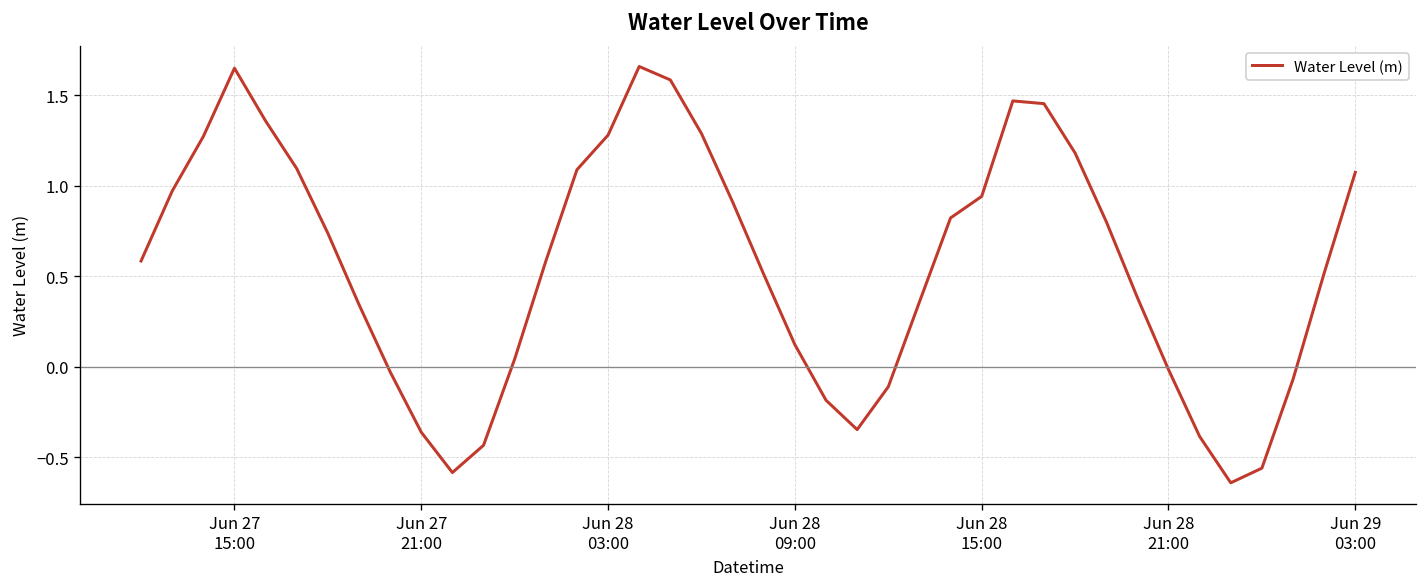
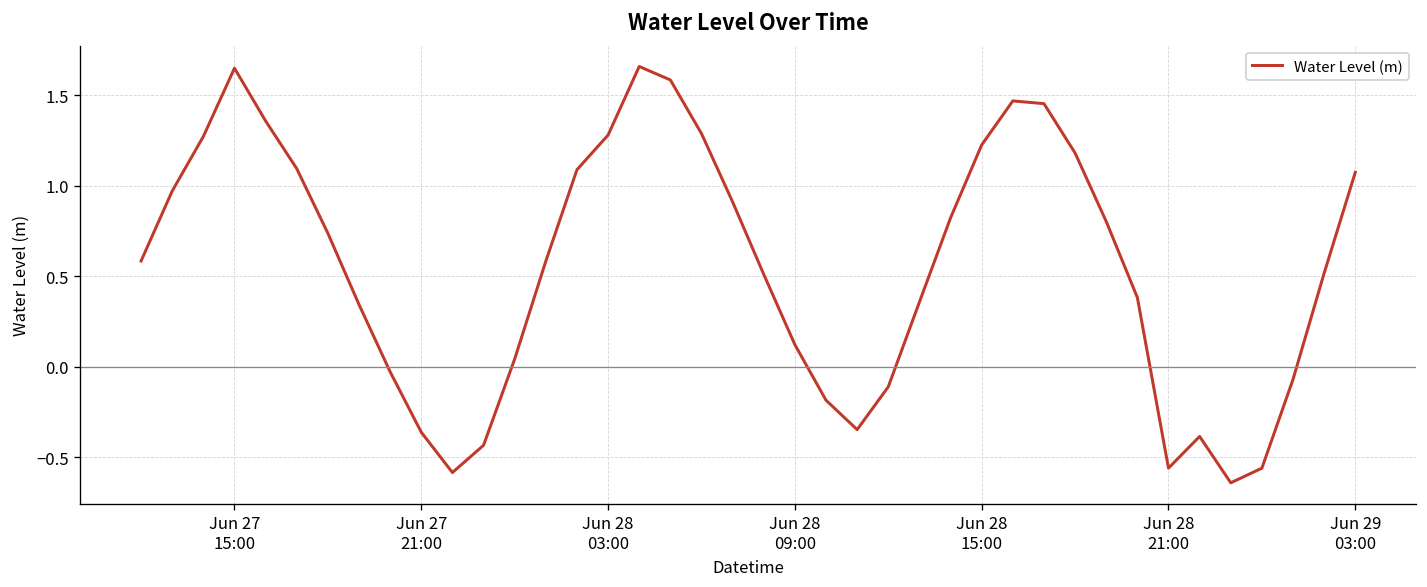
  {
    "Jun 27 15:00": 1.65,
    "Jun 27 21:00": -0.36,
    "Jun 28 03:00": 1.28,
    "Jun 28 09:00": 0.12,
-   "Jun 28 15:00": 0.94,
-   "Jun 28 21:00": -0.02,
+   "Jun 28 15:00": 1.23,
+   "Jun 28 21:00": -0.56,
    "Jun 29 03:00": 1.07
  }
